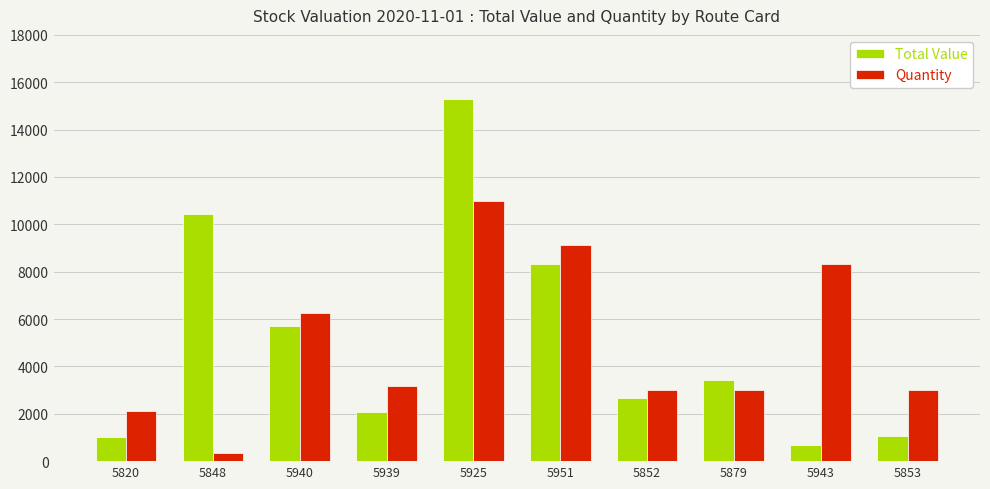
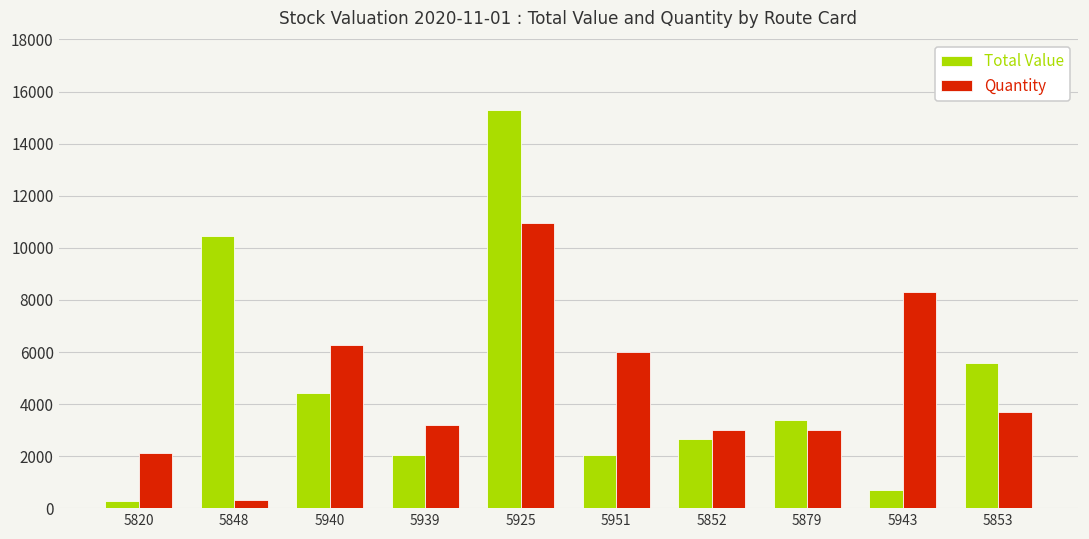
  {
    "Total Value": {
-     "5820": 1000,
+     "5820": 300,
      "5848": 10400,
-     "5940": 5700,
+     "5940": 4400,
      "5939": 2100,
      "5925": 15300,
-     "5951": 8300,
+     "5951": 2000,
      "5852": 2700,
      "5879": 3400,
      "5943": 700,
-     "5853": 1100
+     "5853": 5600
    },
    "Quantity": {
      "5820": 2100,
      "5848": 300,
      "5940": 6300,
      "5939": 3200,
      "5925": 11000,
-     "5951": 9100,
+     "5951": 6000,
      "5852": 3000,
      "5879": 3000,
      "5943": 8300,
-     "5853": 3000
+     "5853": 3700
    }
  }
